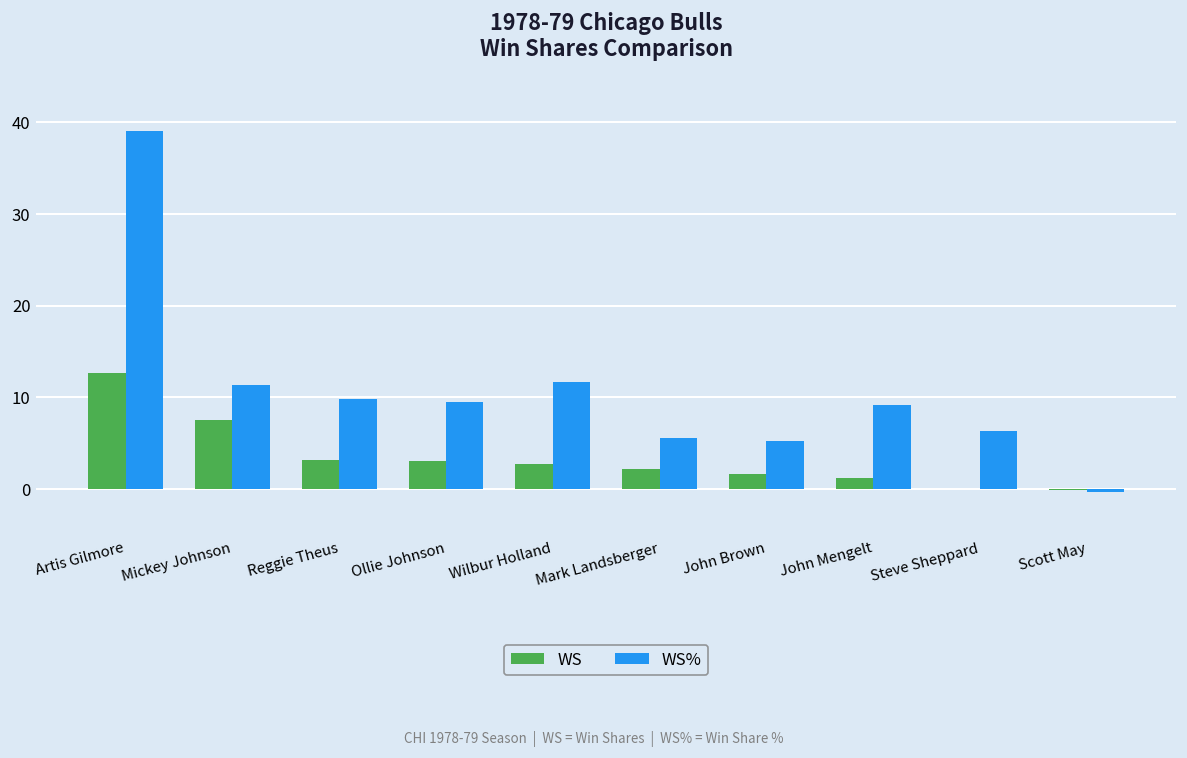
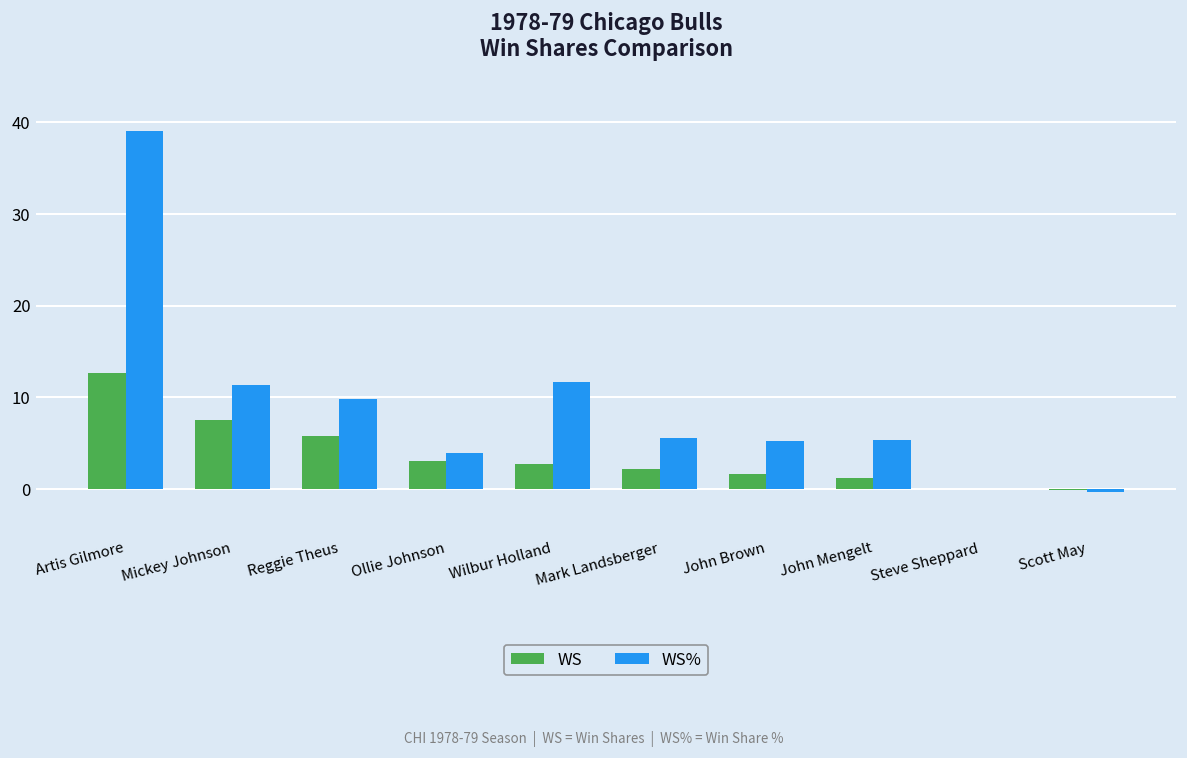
  {
    "WS": {
      "Artis Gilmore": 13,
      "Mickey Johnson": 8,
-     "Reggie Theus": 3,
+     "Reggie Theus": 6,
      "Ollie Johnson": 3,
      "Wilbur Holland": 3,
      "Mark Landsberger": 2,
      "John Brown": 2,
      "John Mengelt": 1,
      "Steve Sheppard": 0
    },
    "WS%": {
      "Artis Gilmore": 39,
      "Mickey Johnson": 11,
      "Reggie Theus": 10,
-     "Ollie Johnson": 10,
+     "Ollie Johnson": 4,
      "Wilbur Holland": 12,
      "Mark Landsberger": 6,
      "John Brown": 5,
-     "John Mengelt": 9,
-     "Steve Sheppard": 6
+     "John Mengelt": 5,
+     "Steve Sheppard": 0
    }
  }
